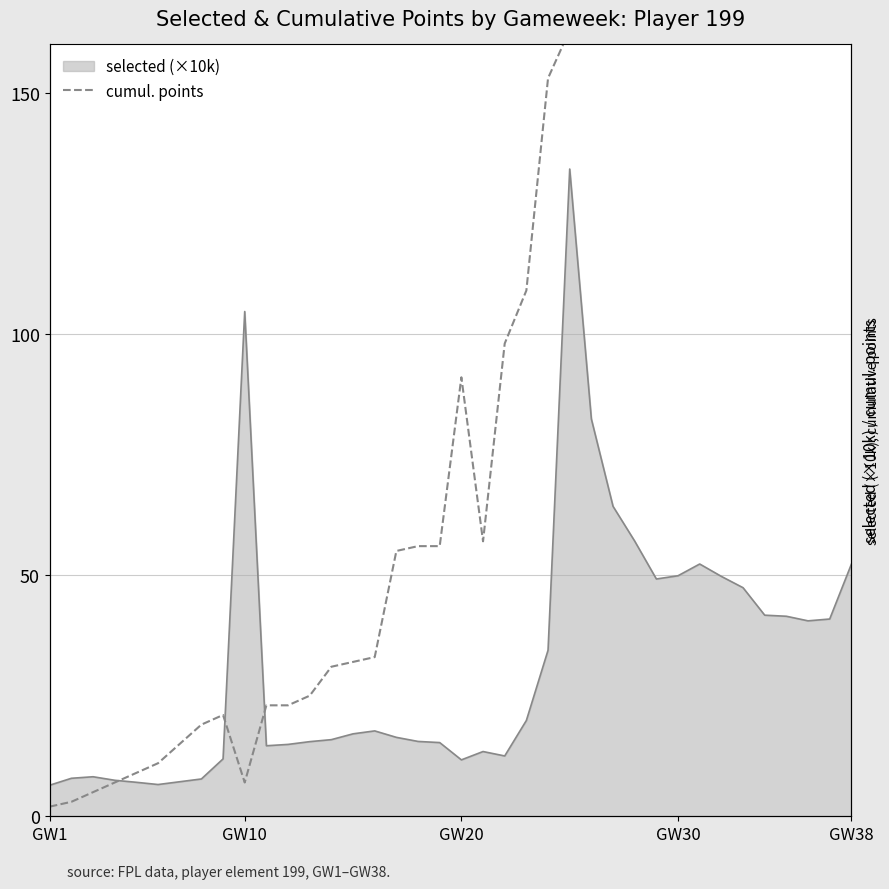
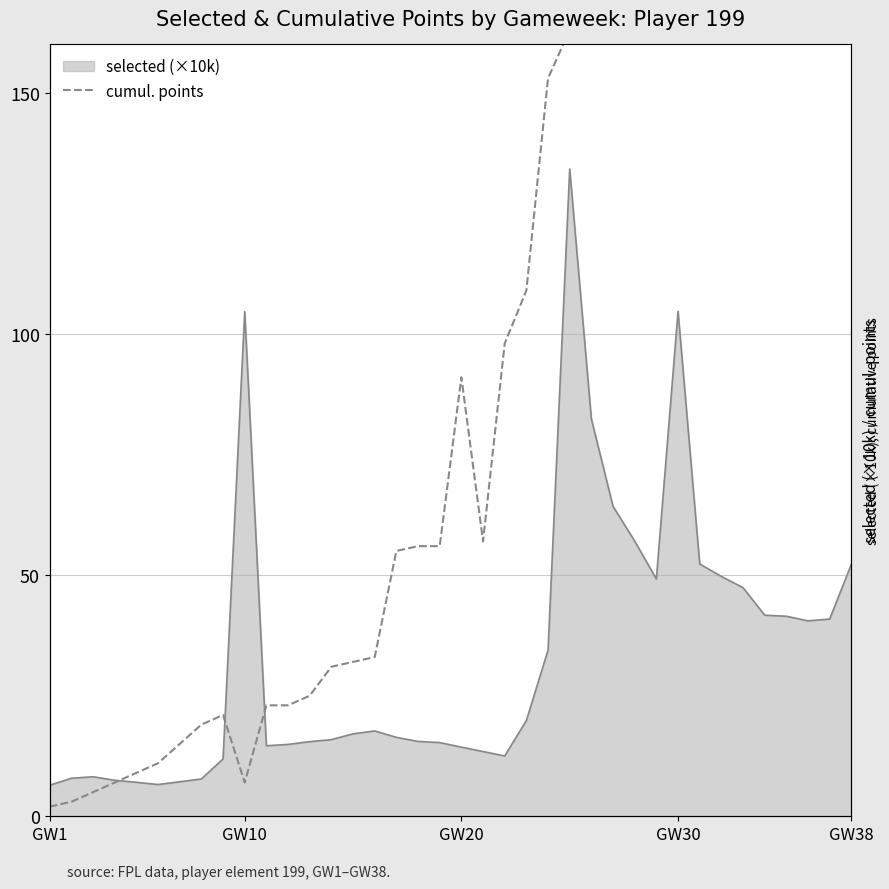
  {
    "selected (×10k)": {
      "GW1": 6,
      "GW10": 105,
-     "GW20": 12,
-     "GW30": 50,
+     "GW20": 14,
+     "GW30": 105,
      "GW38": 52
    },
    "cumul. points": {
      "GW1": 2,
      "GW10": 7,
      "GW20": 91
    }
  }
